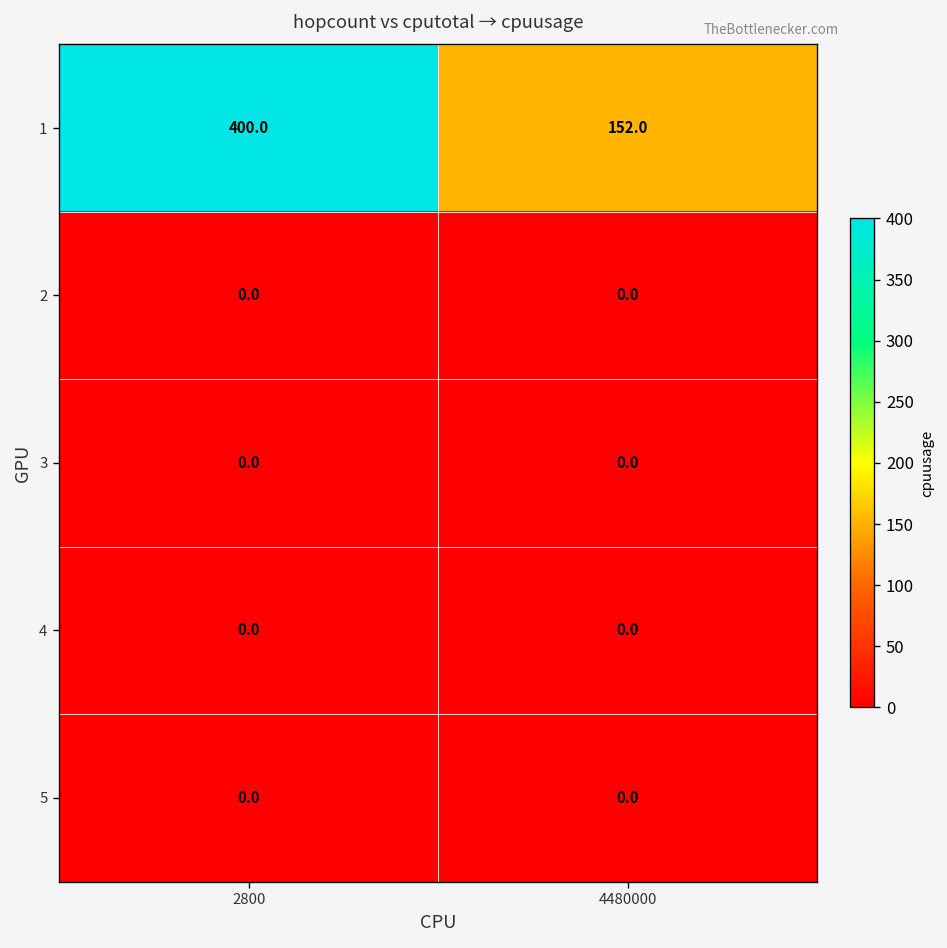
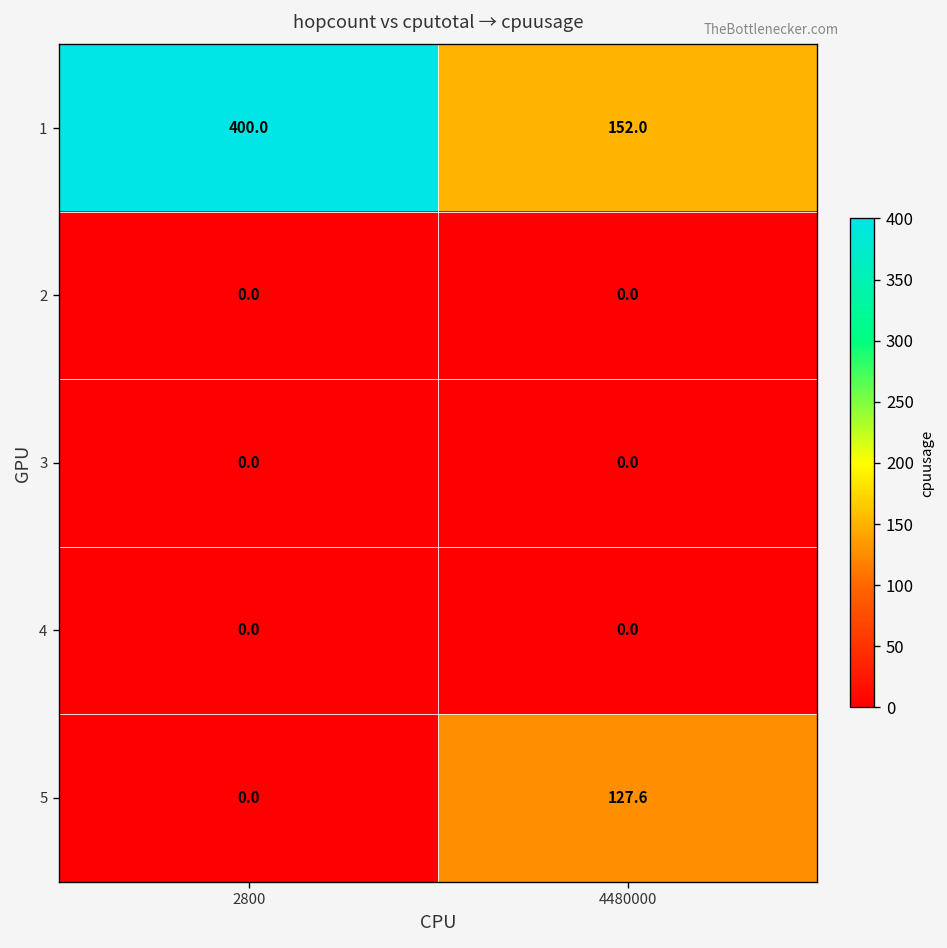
  {
    "1": {
      "2800": 400.0,
      "4480000": 152.0
    },
    "2": {
      "2800": 0.0,
      "4480000": 0.0
    },
    "3": {
      "2800": 0.0,
      "4480000": 0.0
    },
    "4": {
      "2800": 0.0,
      "4480000": 0.0
    },
    "5": {
      "2800": 0.0,
-     "4480000": 0.0
+     "4480000": 127.6
    }
  }
